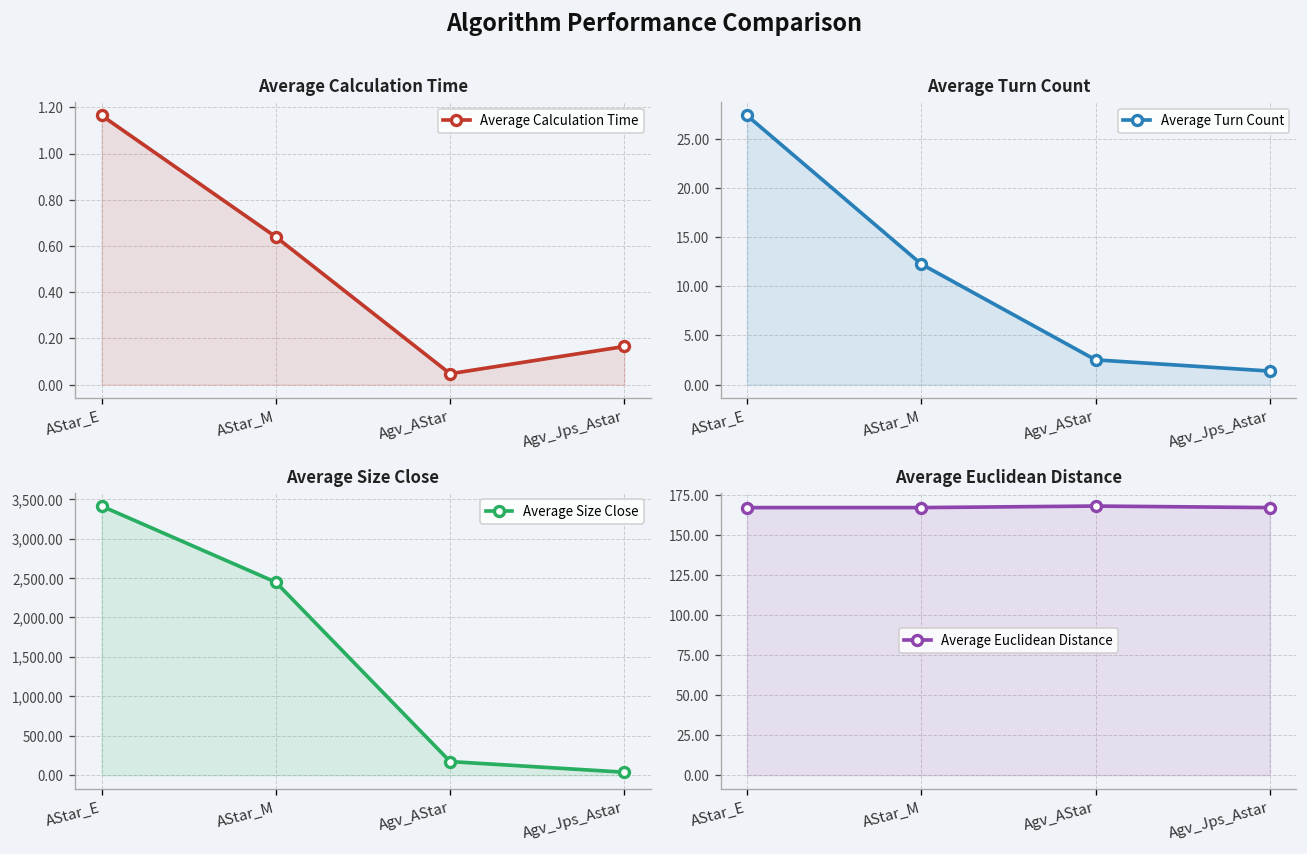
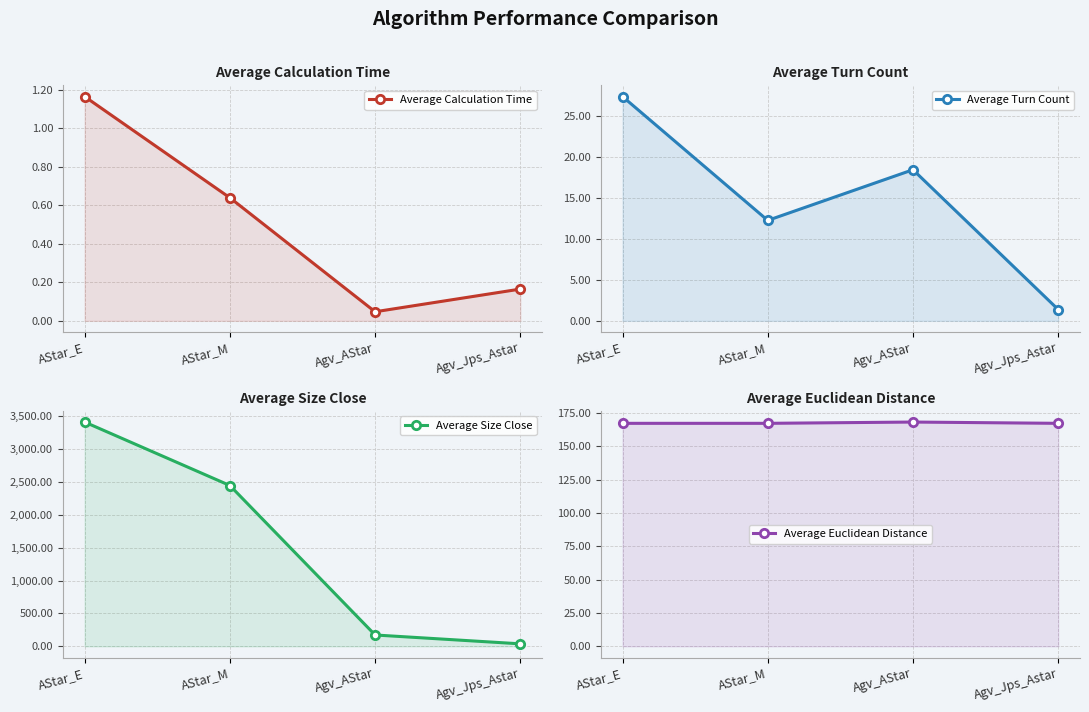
  {
    "Average Calculation Time": {
      "AStar_E": "1.17",
      "AStar_M": "0.64",
      "Agv_AStar": "0.05",
      "Agv_Jps_Astar": "0.17"
    },
    "Average Turn Count": {
      "AStar_E": "27",
      "AStar_M": "12",
-     "Agv_AStar": "3",
+     "Agv_AStar": "18",
      "Agv_Jps_Astar": "1"
    },
    "Average Size Close": {
      "AStar_E": "3,400",
      "AStar_M": "2,400",
      "Agv_AStar": "200",
      "Agv_Jps_Astar": "0"
    },
    "Average Euclidean Distance": {
      "AStar_E": "167",
      "AStar_M": "167",
      "Agv_AStar": "168",
      "Agv_Jps_Astar": "167"
    }
  }
